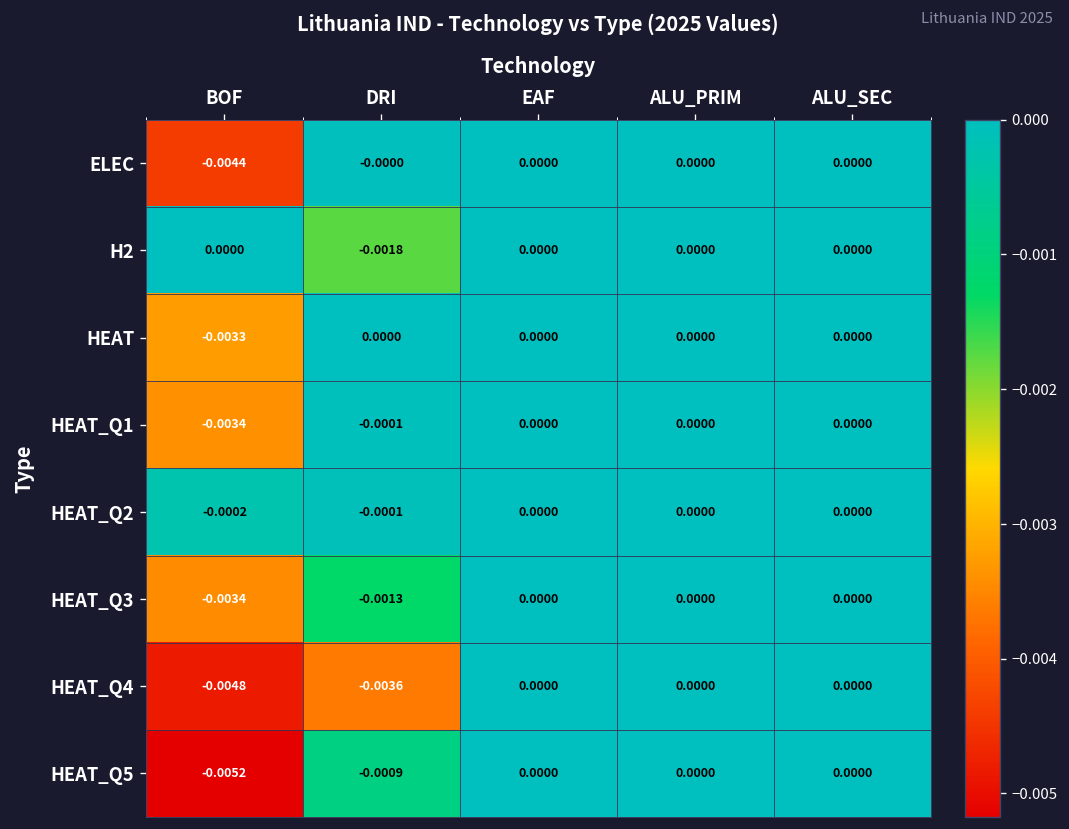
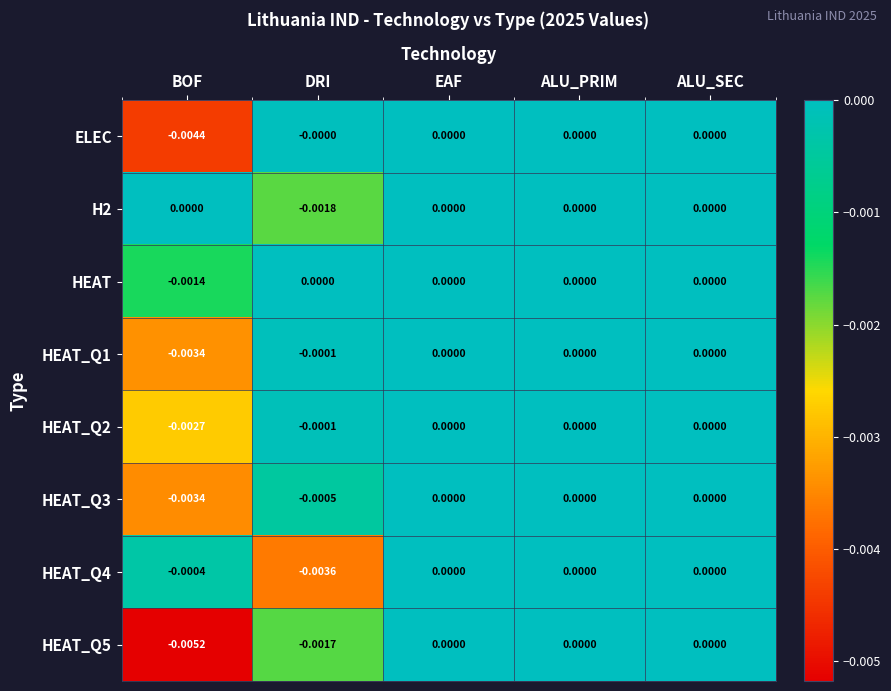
  {
    "ELEC": {
      "BOF": -0.0044,
      "DRI": -0.0000,
      "EAF": 0.0000,
      "ALU_PRIM": 0.0000,
      "ALU_SEC": 0.0000
    },
    "H2": {
      "BOF": 0.0000,
      "DRI": -0.0018,
      "EAF": 0.0000,
      "ALU_PRIM": 0.0000,
      "ALU_SEC": 0.0000
    },
    "HEAT": {
-     "BOF": -0.0033,
+     "BOF": -0.0014,
      "DRI": 0.0000,
      "EAF": 0.0000,
      "ALU_PRIM": 0.0000,
      "ALU_SEC": 0.0000
    },
    "HEAT_Q1": {
      "BOF": -0.0034,
      "DRI": -0.0001,
      "EAF": 0.0000,
      "ALU_PRIM": 0.0000,
      "ALU_SEC": 0.0000
    },
    "HEAT_Q2": {
-     "BOF": -0.0002,
+     "BOF": -0.0027,
      "DRI": -0.0001,
      "EAF": 0.0000,
      "ALU_PRIM": 0.0000,
      "ALU_SEC": 0.0000
    },
    "HEAT_Q3": {
      "BOF": -0.0034,
-     "DRI": -0.0013,
+     "DRI": -0.0005,
      "EAF": 0.0000,
      "ALU_PRIM": 0.0000,
      "ALU_SEC": 0.0000
    },
    "HEAT_Q4": {
-     "BOF": -0.0048,
+     "BOF": -0.0004,
      "DRI": -0.0036,
      "EAF": 0.0000,
      "ALU_PRIM": 0.0000,
      "ALU_SEC": 0.0000
    },
    "HEAT_Q5": {
      "BOF": -0.0052,
-     "DRI": -0.0009,
+     "DRI": -0.0017,
      "EAF": 0.0000,
      "ALU_PRIM": 0.0000,
      "ALU_SEC": 0.0000
    }
  }
